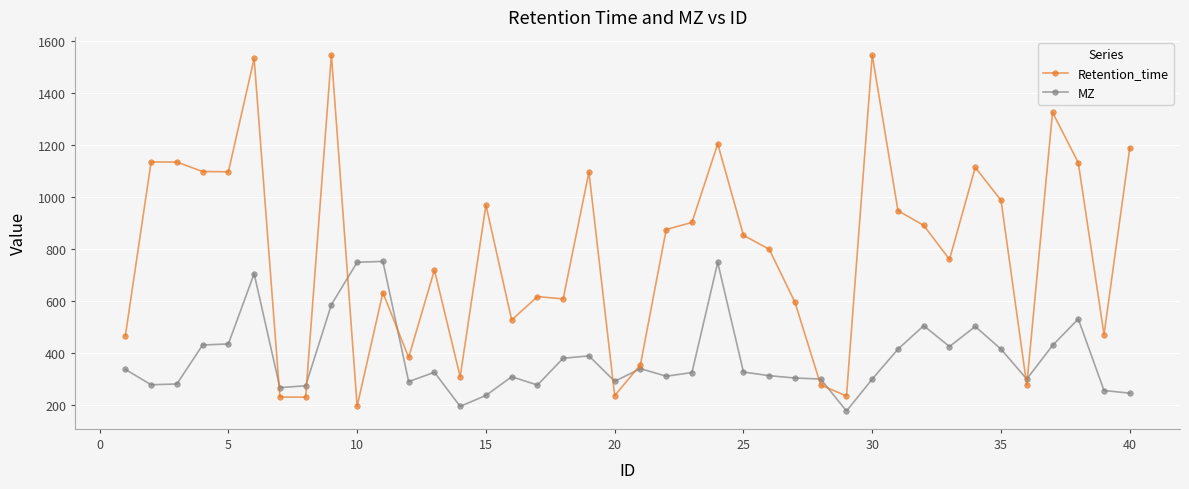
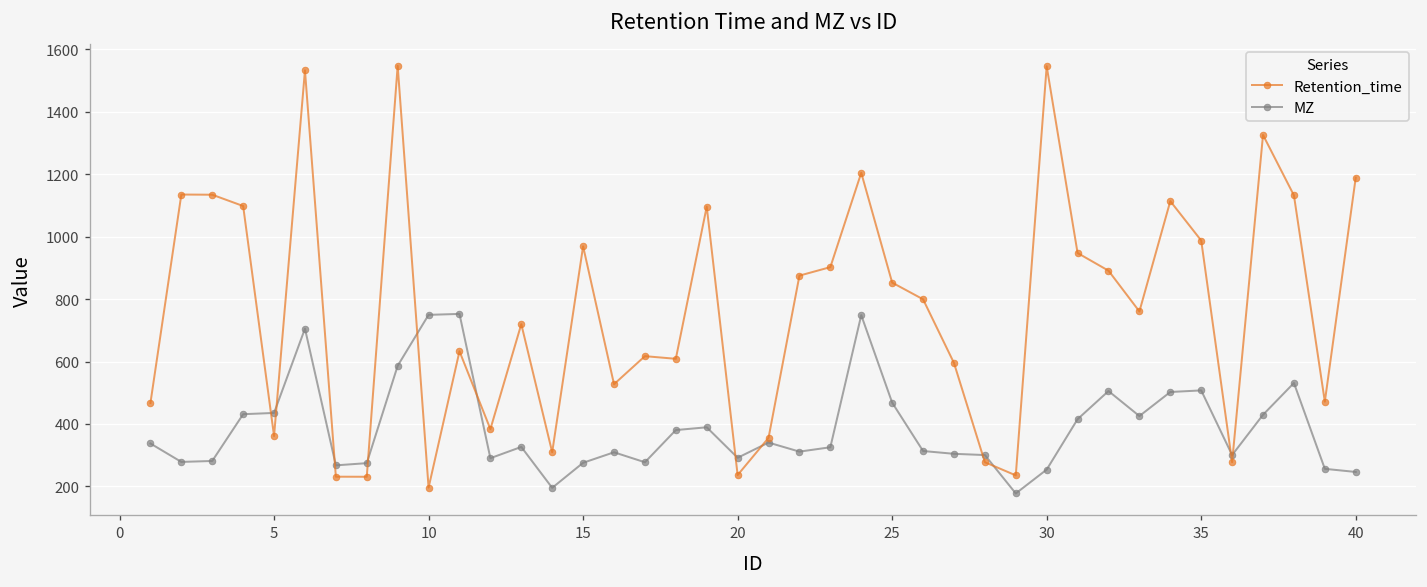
  {
    "Retention_time": {
-     "5": 1100,
+     "5": 360,
      "10": 200,
      "15": 970,
      "20": 240,
      "25": 850,
      "30": 1550,
      "35": 990,
      "40": 1190
    },
    "MZ": {
      "5": 440,
      "10": 750,
-     "15": 240,
+     "15": 280,
      "20": 290,
-     "25": 330,
-     "30": 300,
-     "35": 420,
+     "25": 470,
+     "30": 250,
+     "35": 510,
      "40": 250
    }
  }
